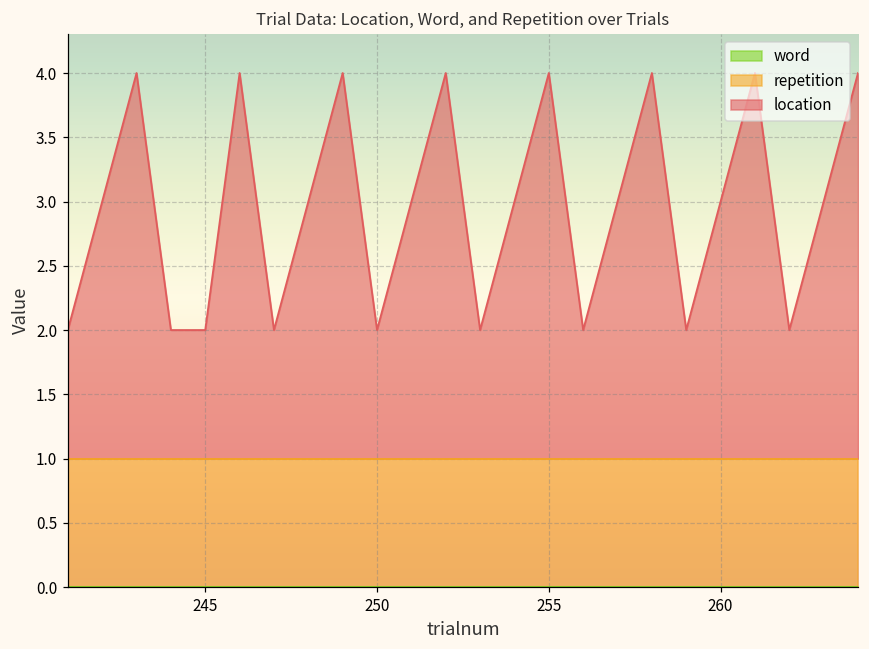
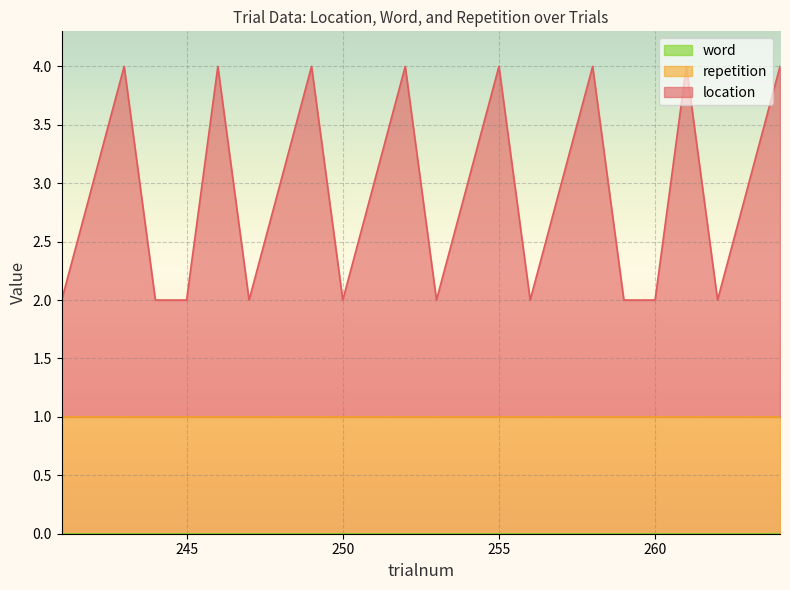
  {
    "word": {
      "245": 0.00,
      "250": 0.00,
      "255": 0.00,
      "260": 0.00
    },
    "repetition": {
      "245": 1.00,
      "250": 1.00,
      "255": 1.00,
      "260": 1.00
    },
    "location": {
      "245": 2.00,
      "250": 2.00,
      "255": 4.00,
-     "260": 3.00
+     "260": 2.00
    }
  }
